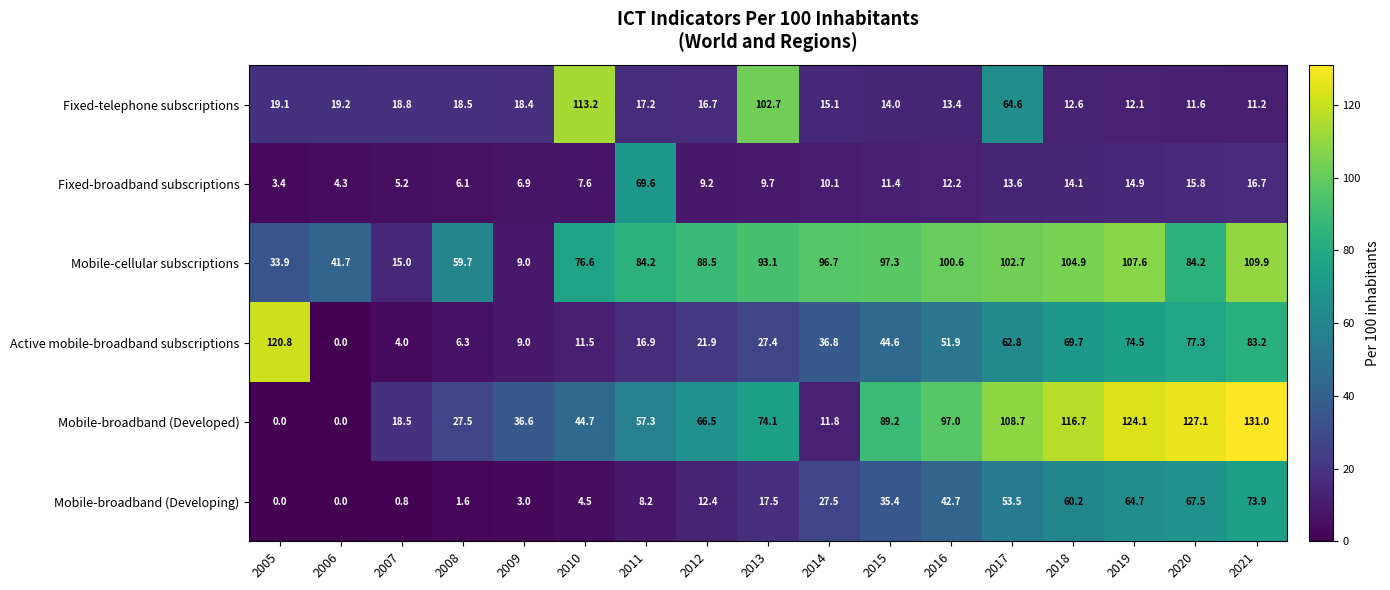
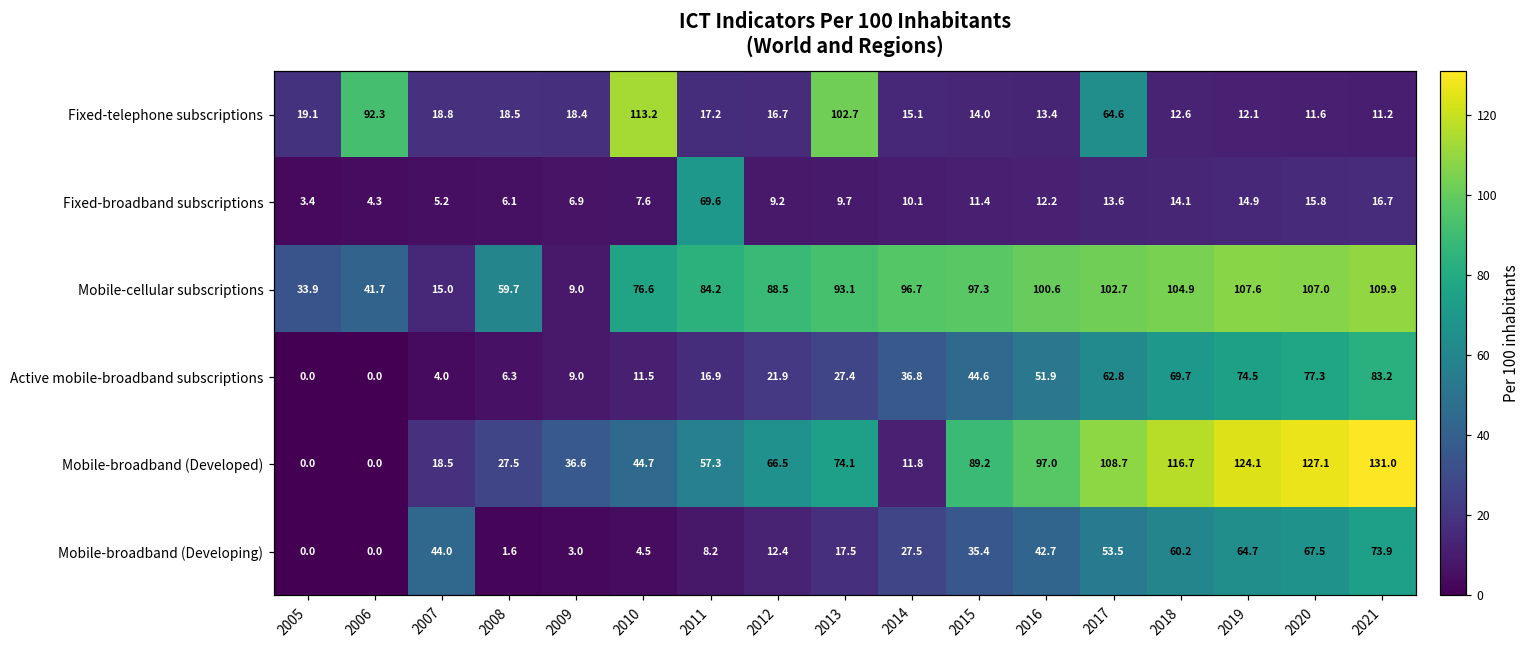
  {
    "Fixed-telephone subscriptions": {
      "2005": 19.1,
-     "2006": 19.2,
+     "2006": 92.3,
      "2007": 18.8,
      "2008": 18.5,
      "2009": 18.4,
      "2010": 113.2,
      "2011": 17.2,
      "2012": 16.7,
      "2013": 102.7,
      "2014": 15.1,
      "2015": 14.0,
      "2016": 13.4,
      "2017": 64.6,
      "2018": 12.6,
      "2019": 12.1,
      "2020": 11.6,
      "2021": 11.2
    },
    "Fixed-broadband subscriptions": {
      "2005": 3.4,
      "2006": 4.3,
      "2007": 5.2,
      "2008": 6.1,
      "2009": 6.9,
      "2010": 7.6,
      "2011": 69.6,
      "2012": 9.2,
      "2013": 9.7,
      "2014": 10.1,
      "2015": 11.4,
      "2016": 12.2,
      "2017": 13.6,
      "2018": 14.1,
      "2019": 14.9,
      "2020": 15.8,
      "2021": 16.7
    },
    "Mobile-cellular subscriptions": {
      "2005": 33.9,
      "2006": 41.7,
      "2007": 15.0,
      "2008": 59.7,
      "2009": 9.0,
      "2010": 76.6,
      "2011": 84.2,
      "2012": 88.5,
      "2013": 93.1,
      "2014": 96.7,
      "2015": 97.3,
      "2016": 100.6,
      "2017": 102.7,
      "2018": 104.9,
      "2019": 107.6,
-     "2020": 84.2,
+     "2020": 107.0,
      "2021": 109.9
    },
    "Active mobile-broadband subscriptions": {
-     "2005": 120.8,
+     "2005": 0.0,
      "2006": 0.0,
      "2007": 4.0,
      "2008": 6.3,
      "2009": 9.0,
      "2010": 11.5,
      "2011": 16.9,
      "2012": 21.9,
      "2013": 27.4,
      "2014": 36.8,
      "2015": 44.6,
      "2016": 51.9,
      "2017": 62.8,
      "2018": 69.7,
      "2019": 74.5,
      "2020": 77.3,
      "2021": 83.2
    },
    "Mobile-broadband (Developed)": {
      "2005": 0.0,
      "2006": 0.0,
      "2007": 18.5,
      "2008": 27.5,
      "2009": 36.6,
      "2010": 44.7,
      "2011": 57.3,
      "2012": 66.5,
      "2013": 74.1,
      "2014": 11.8,
      "2015": 89.2,
      "2016": 97.0,
      "2017": 108.7,
      "2018": 116.7,
      "2019": 124.1,
      "2020": 127.1,
      "2021": 131.0
    },
    "Mobile-broadband (Developing)": {
      "2005": 0.0,
      "2006": 0.0,
-     "2007": 0.8,
+     "2007": 44.0,
      "2008": 1.6,
      "2009": 3.0,
      "2010": 4.5,
      "2011": 8.2,
      "2012": 12.4,
      "2013": 17.5,
      "2014": 27.5,
      "2015": 35.4,
      "2016": 42.7,
      "2017": 53.5,
      "2018": 60.2,
      "2019": 64.7,
      "2020": 67.5,
      "2021": 73.9
    }
  }
